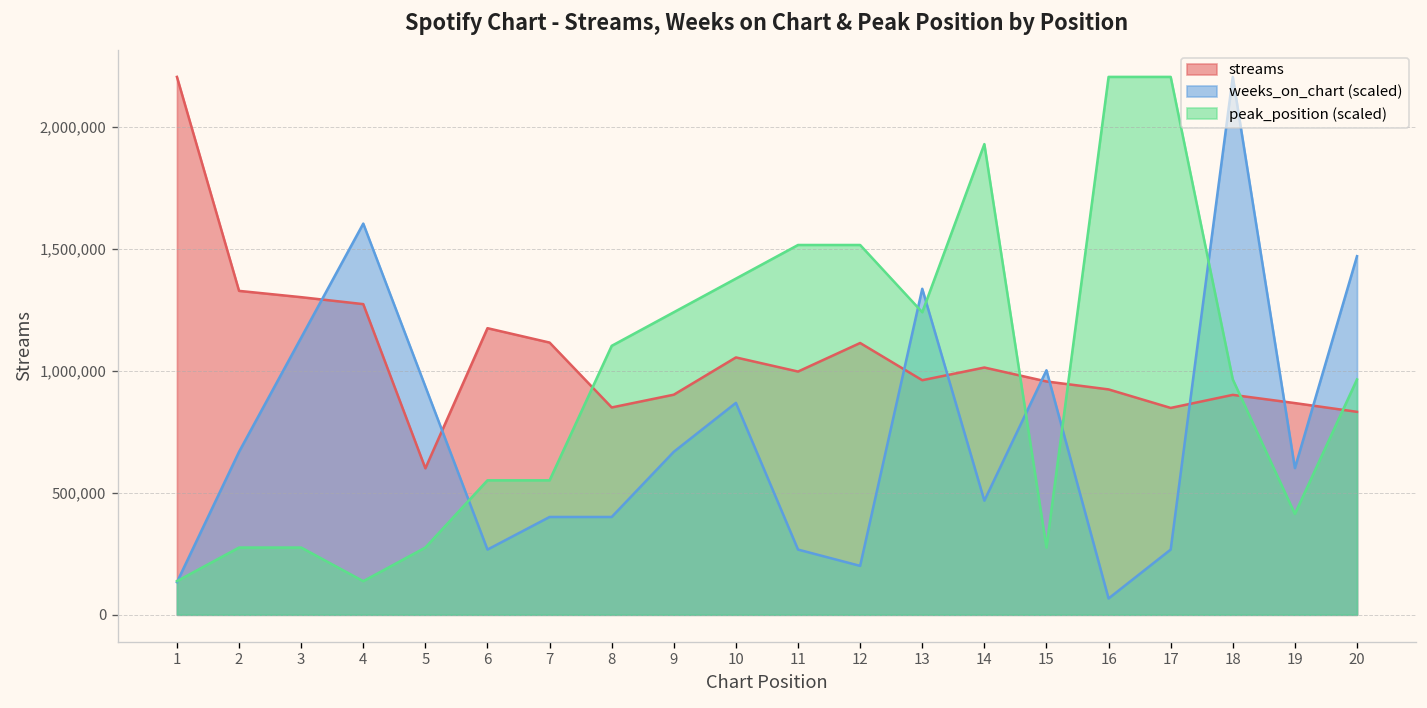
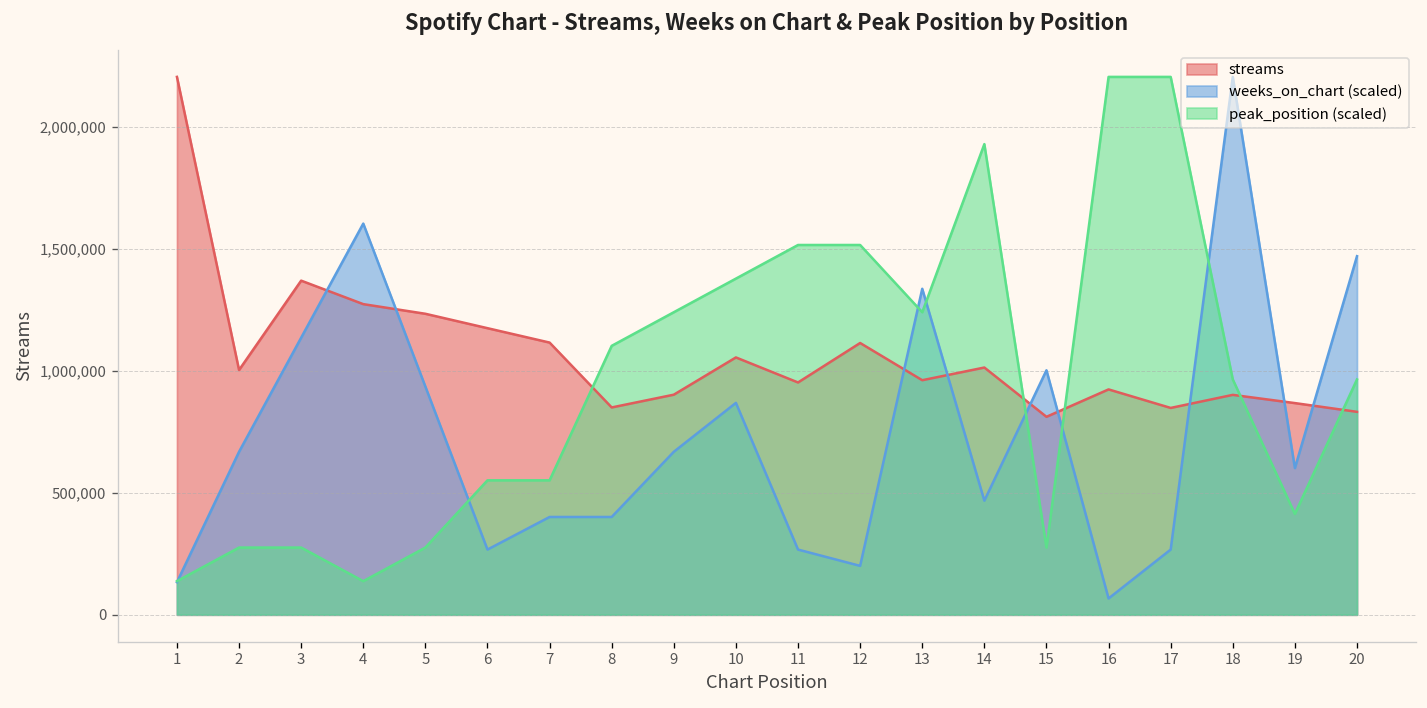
  {
    "streams": {
      "1": "2,210,000",
-     "2": "1,330,000",
-     "3": "1,300,000",
+     "2": "1,000,000",
+     "3": "1,370,000",
      "4": "1,270,000",
-     "5": "600,000",
+     "5": "1,230,000",
      "6": "1,170,000",
      "7": "1,120,000",
      "8": "850,000",
      "9": "900,000",
      "10": "1,060,000",
-     "11": "1,000,000",
+     "11": "950,000",
      "12": "1,110,000",
      "13": "960,000",
      "14": "1,010,000",
-     "15": "960,000",
+     "15": "810,000",
      "16": "920,000",
      "17": "850,000",
      "18": "900,000",
      "19": "870,000",
      "20": "830,000"
    }
  }
